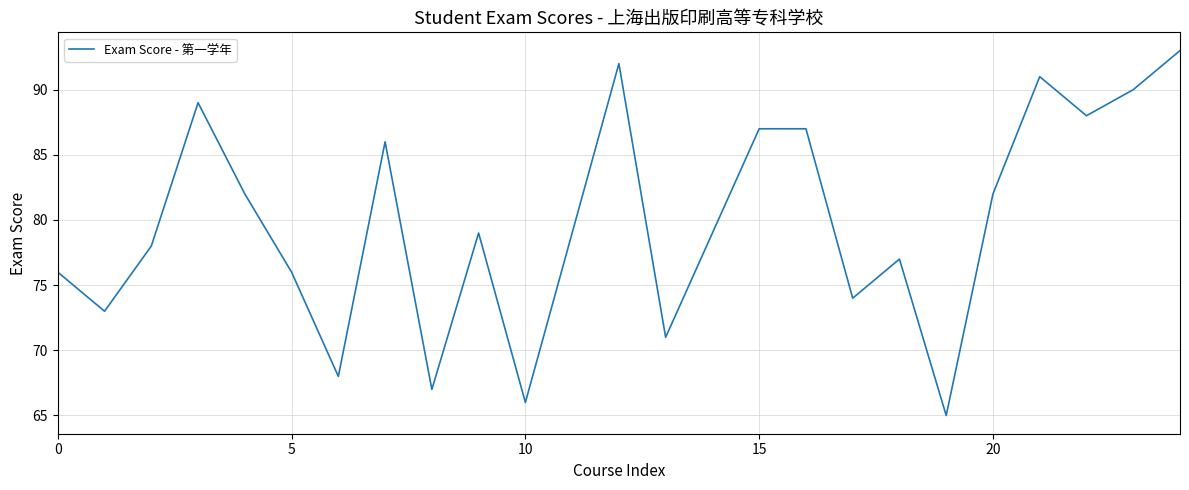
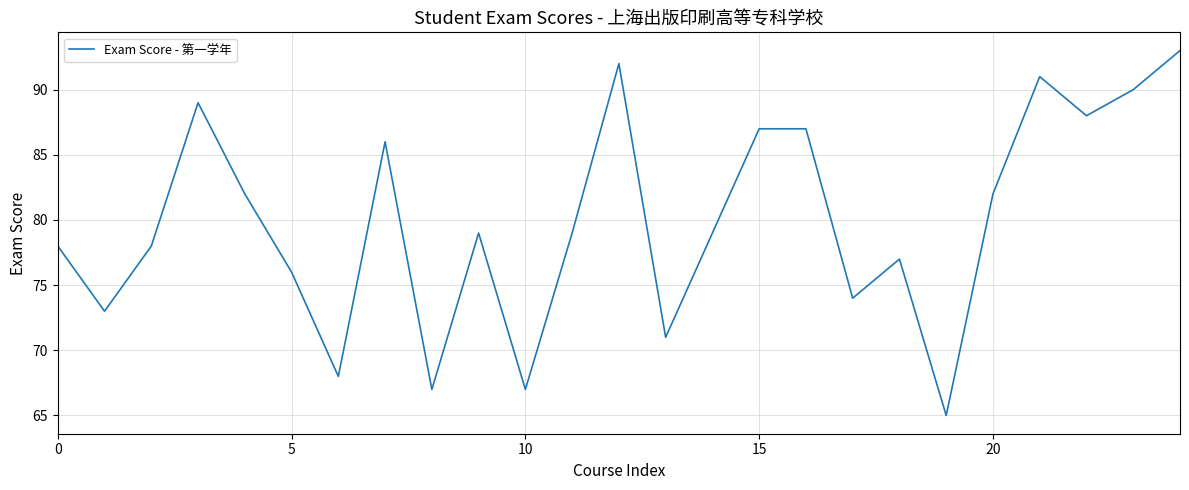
  {
-   "0": 76,
+   "0": 78,
    "5": 76,
-   "10": 66,
+   "10": 67,
    "15": 87,
    "20": 82
  }
